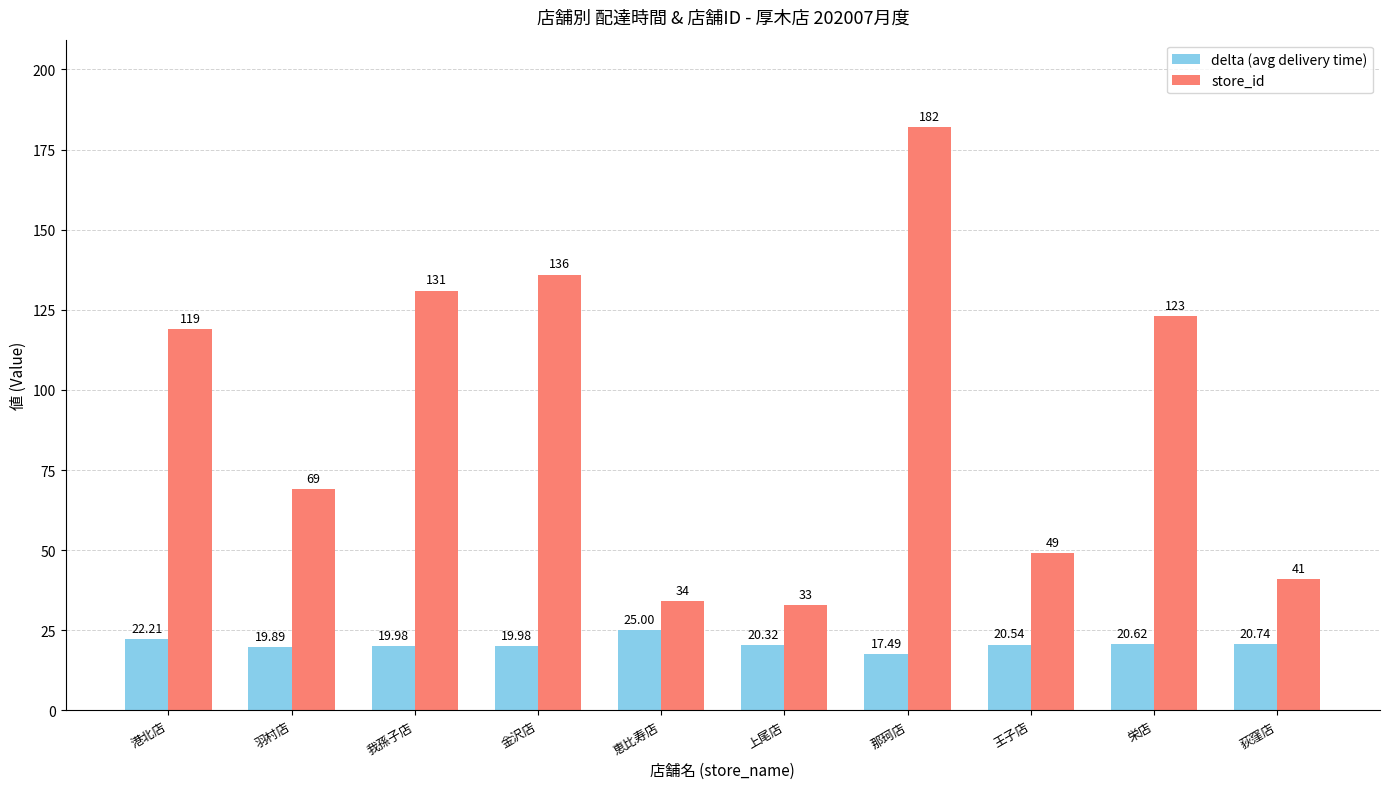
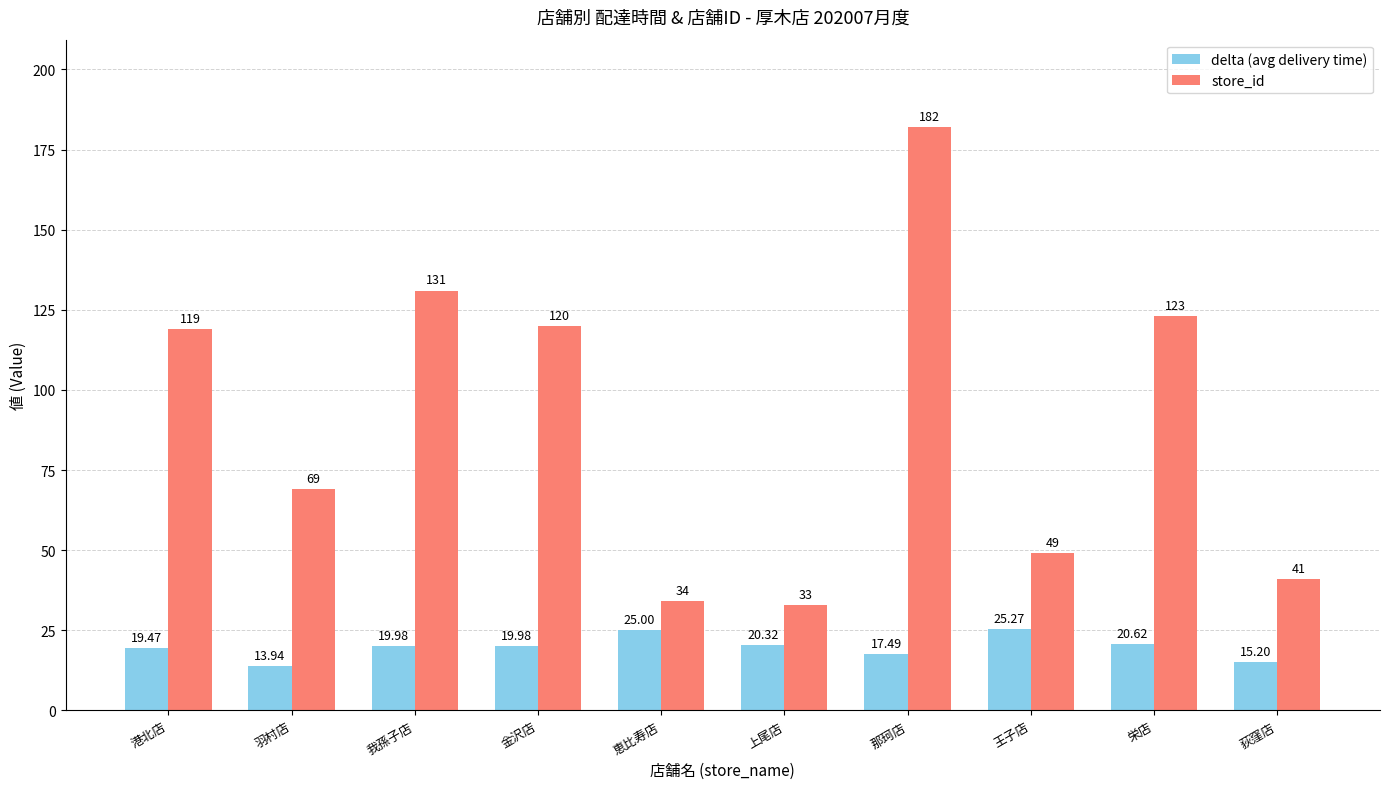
  {
    "delta (avg delivery time)": {
-     "港北店": 22.21,
-     "羽村店": 19.89,
+     "港北店": 19.47,
+     "羽村店": 13.94,
      "我孫子店": 19.98,
      "金沢店": 19.98,
      "恵比寿店": 25.00,
      "上尾店": 20.32,
      "那珂店": 17.49,
-     "王子店": 20.54,
+     "王子店": 25.27,
      "栄店": 20.62,
-     "荻窪店": 20.74
+     "荻窪店": 15.20
    },
    "store_id": {
      "港北店": 119,
      "羽村店": 69,
      "我孫子店": 131,
-     "金沢店": 136,
+     "金沢店": 120,
      "恵比寿店": 34,
      "上尾店": 33,
      "那珂店": 182,
      "王子店": 49,
      "栄店": 123,
      "荻窪店": 41
    }
  }
